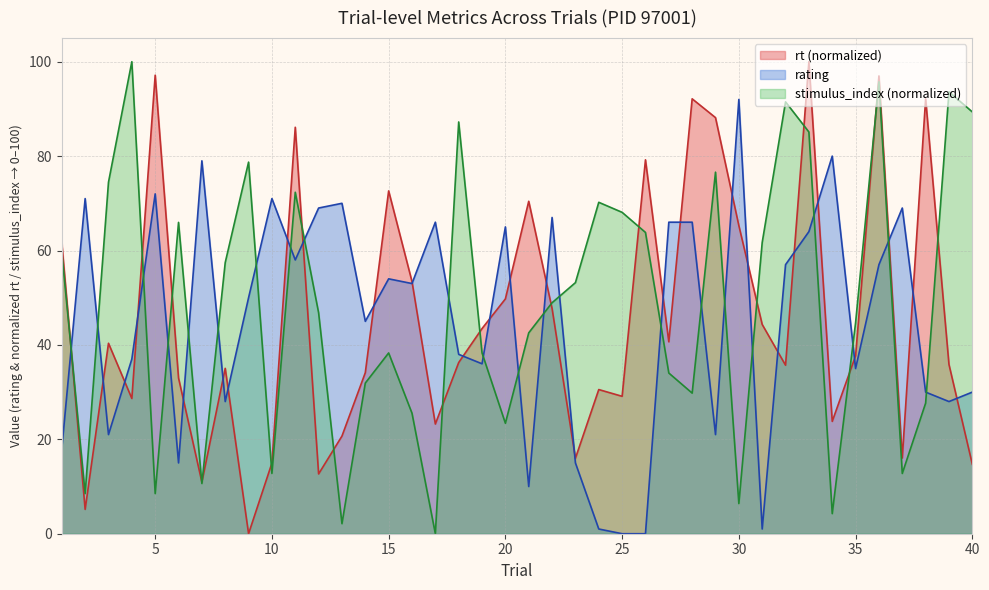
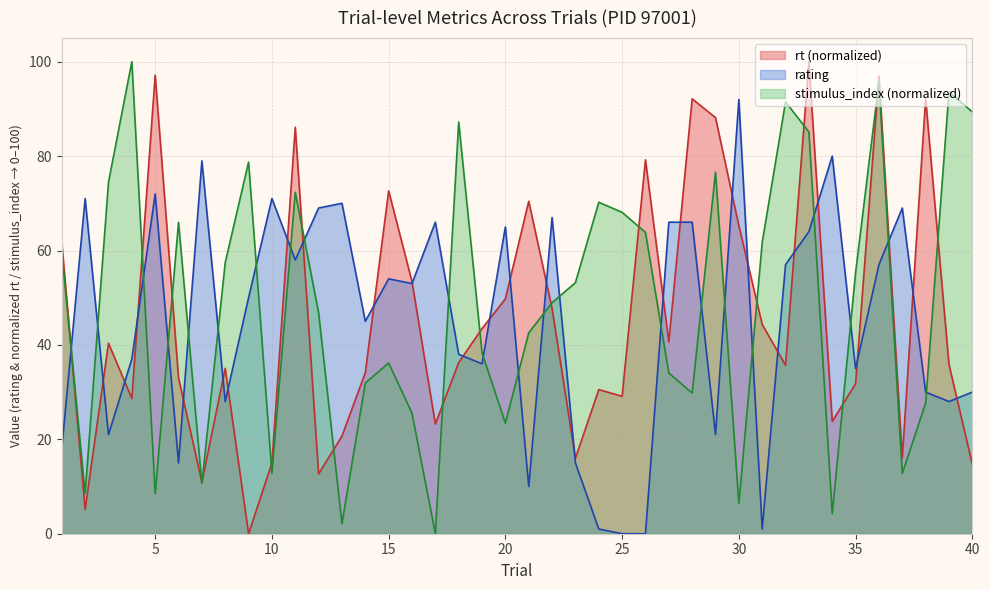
  {
    "rt (normalized)": {
      "5": 97,
      "10": 15,
      "15": 73,
      "20": 50,
      "25": 29,
      "30": 65,
-     "35": 38,
+     "35": 32,
      "40": 15
    },
    "rating": {
      "5": 72,
      "10": 71,
      "15": 54,
      "20": 65,
      "25": 0,
      "30": 92,
      "35": 35,
      "40": 30
    },
    "stimulus_index (normalized)": {
      "5": 9,
      "10": 13,
-     "15": 38,
+     "15": 36,
      "20": 23,
      "25": 68,
      "30": 6,
-     "35": 45,
+     "35": 55,
      "40": 89
    }
  }
